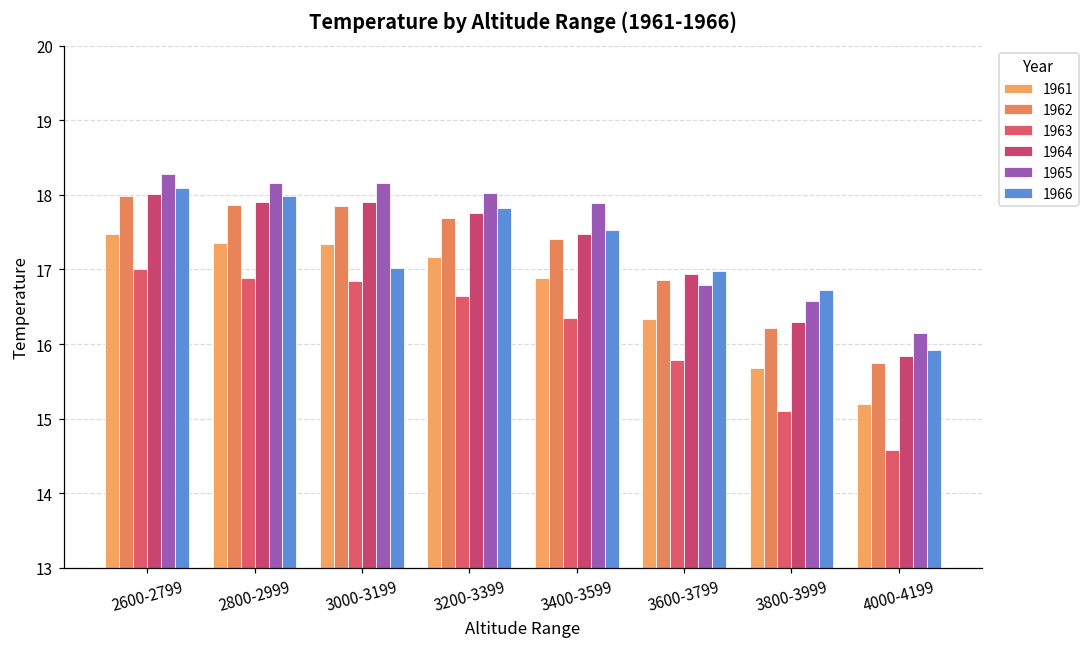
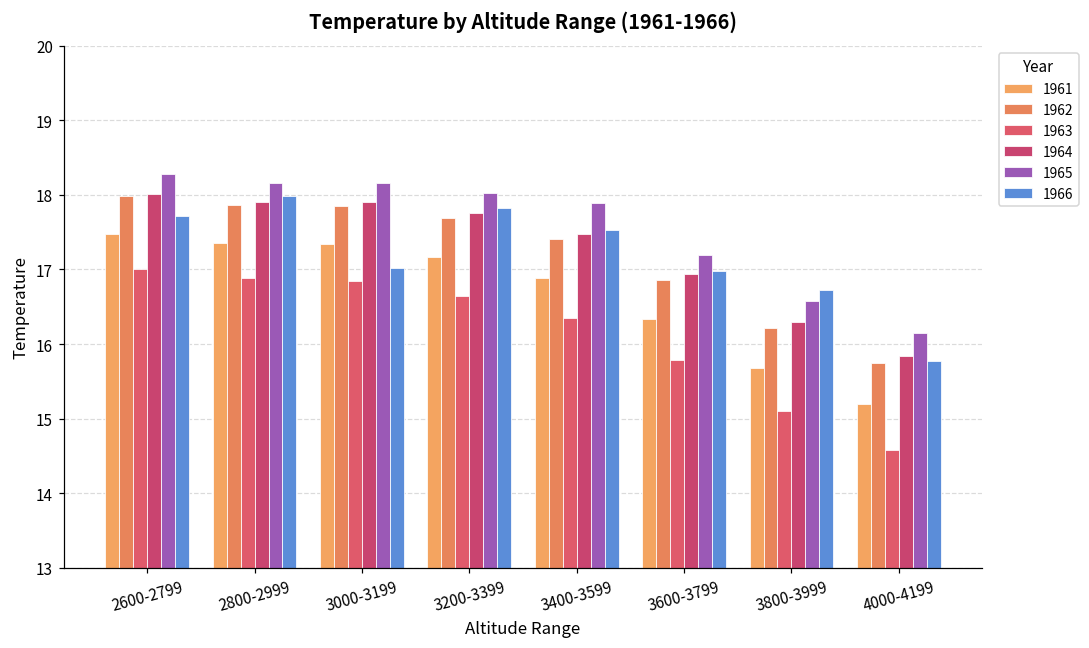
  {
    "1965": {
      "2600-2799": 18.3,
      "2800-2999": 18.2,
      "3000-3199": 18.2,
      "3200-3399": 18.0,
      "3400-3599": 17.9,
-     "3600-3799": 16.8,
+     "3600-3799": 17.2,
      "3800-3999": 16.6,
      "4000-4199": 16.1
    },
    "1966": {
-     "2600-2799": 18.1,
+     "2600-2799": 17.7,
      "2800-2999": 18.0,
      "3000-3199": 17.0,
      "3200-3399": 17.8,
      "3400-3599": 17.5,
      "3600-3799": 17.0,
      "3800-3999": 16.7,
-     "4000-4199": 15.9
+     "4000-4199": 15.8
    }
  }
